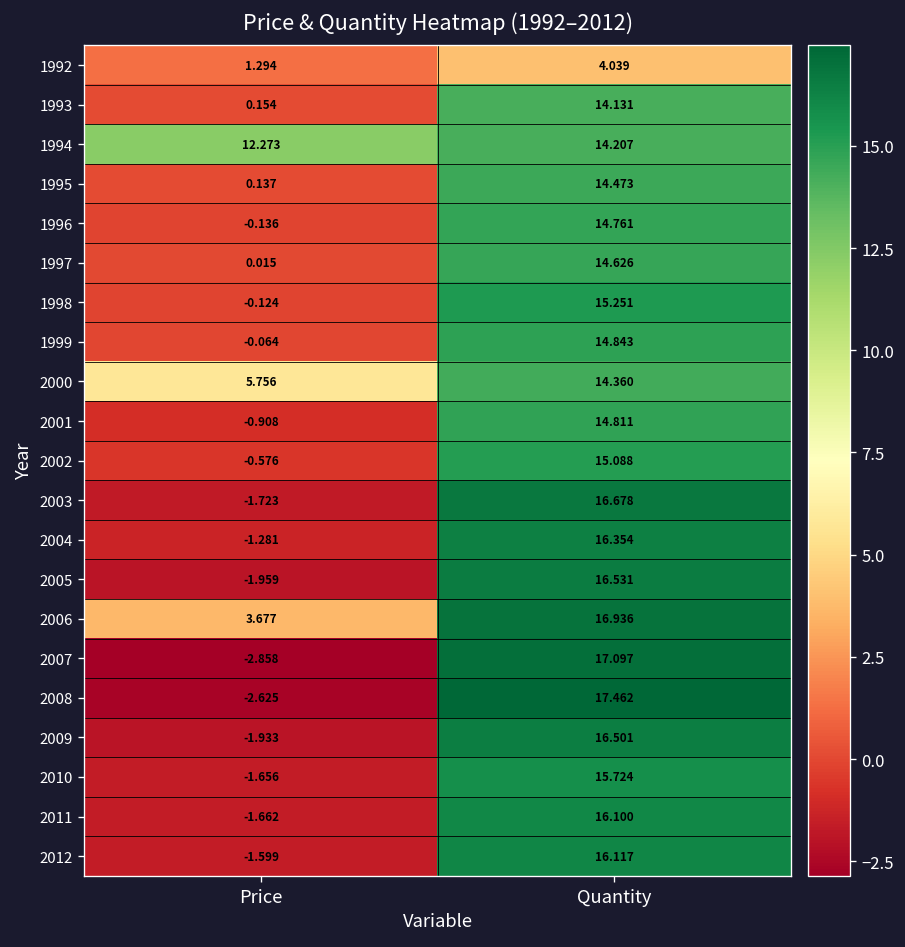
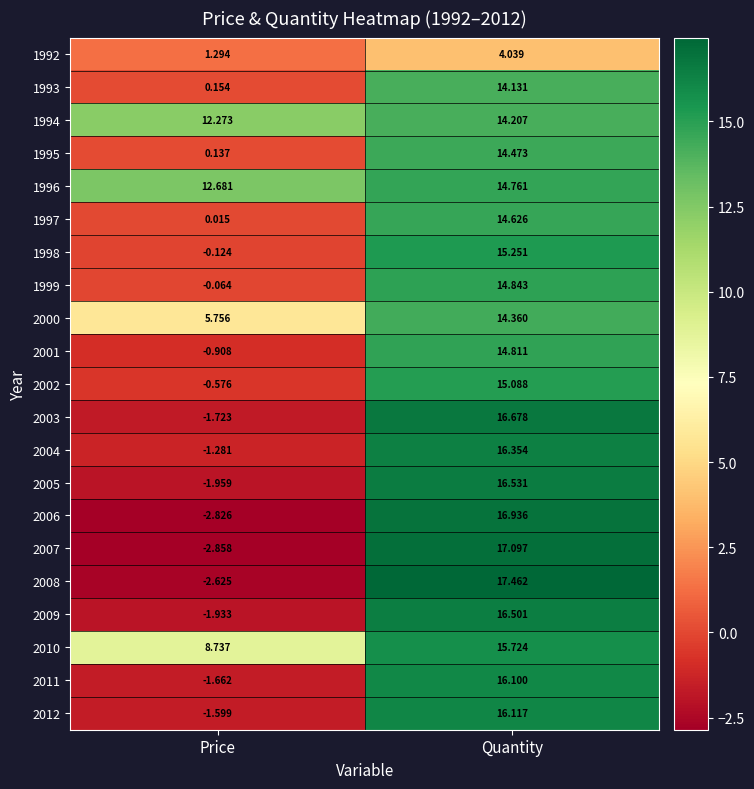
  {
    "1992": {
      "Price": 1.294,
      "Quantity": 4.039
    },
    "1993": {
      "Price": 0.154,
      "Quantity": 14.131
    },
    "1994": {
      "Price": 12.273,
      "Quantity": 14.207
    },
    "1995": {
      "Price": 0.137,
      "Quantity": 14.473
    },
    "1996": {
-     "Price": -0.136,
+     "Price": 12.681,
      "Quantity": 14.761
    },
    "1997": {
      "Price": 0.015,
      "Quantity": 14.626
    },
    "1998": {
      "Price": -0.124,
      "Quantity": 15.251
    },
    "1999": {
      "Price": -0.064,
      "Quantity": 14.843
    },
    "2000": {
      "Price": 5.756,
      "Quantity": 14.360
    },
    "2001": {
      "Price": -0.908,
      "Quantity": 14.811
    },
    "2002": {
      "Price": -0.576,
      "Quantity": 15.088
    },
    "2003": {
      "Price": -1.723,
      "Quantity": 16.678
    },
    "2004": {
      "Price": -1.281,
      "Quantity": 16.354
    },
    "2005": {
      "Price": -1.959,
      "Quantity": 16.531
    },
    "2006": {
-     "Price": 3.677,
+     "Price": -2.826,
      "Quantity": 16.936
    },
    "2007": {
      "Price": -2.858,
      "Quantity": 17.097
    },
    "2008": {
      "Price": -2.625,
      "Quantity": 17.462
    },
    "2009": {
      "Price": -1.933,
      "Quantity": 16.501
    },
    "2010": {
-     "Price": -1.656,
+     "Price": 8.737,
      "Quantity": 15.724
    },
    "2011": {
      "Price": -1.662,
      "Quantity": 16.100
    },
    "2012": {
      "Price": -1.599,
      "Quantity": 16.117
    }
  }
